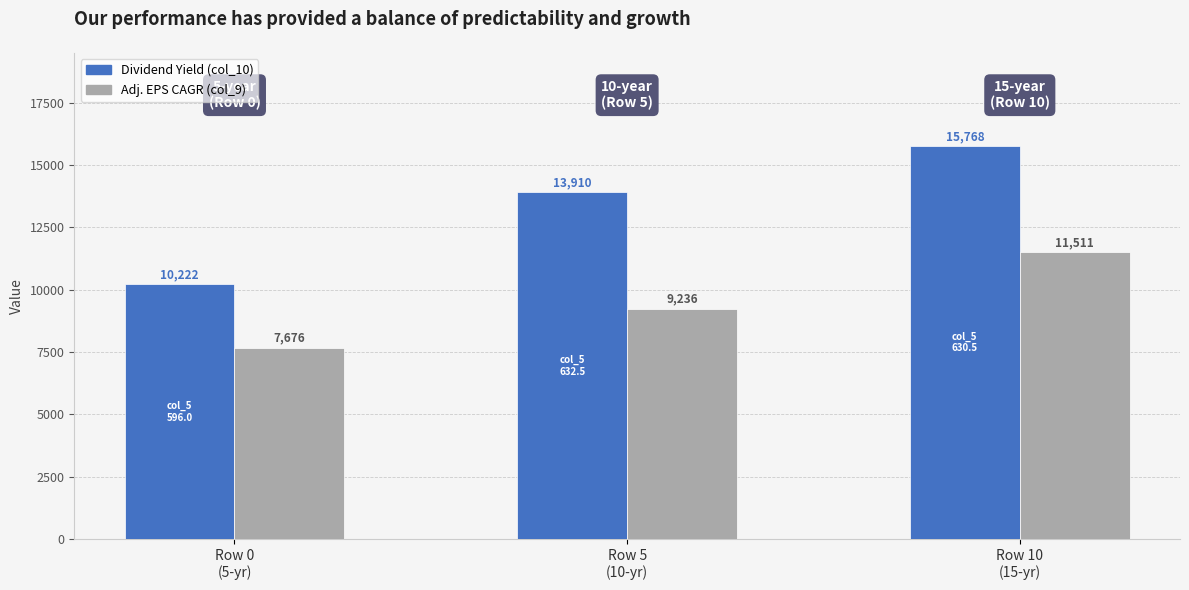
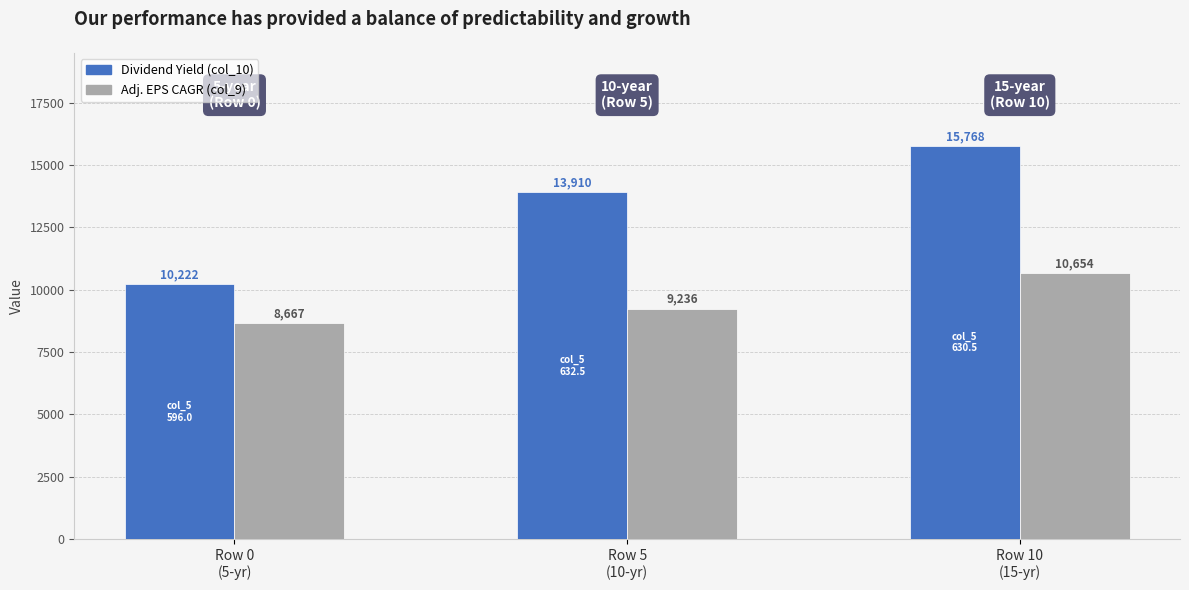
  {
    "Dividend Yield (col_10)": {
      "Row 0 (5-yr)": "10,222",
      "Row 5 (10-yr)": "13,910",
      "Row 10 (15-yr)": "15,768"
    },
    "Adj. EPS CAGR (col_9)": {
-     "Row 0 (5-yr)": "7,676",
+     "Row 0 (5-yr)": "8,667",
      "Row 5 (10-yr)": "9,236",
-     "Row 10 (15-yr)": "11,511"
+     "Row 10 (15-yr)": "10,654"
    }
  }
